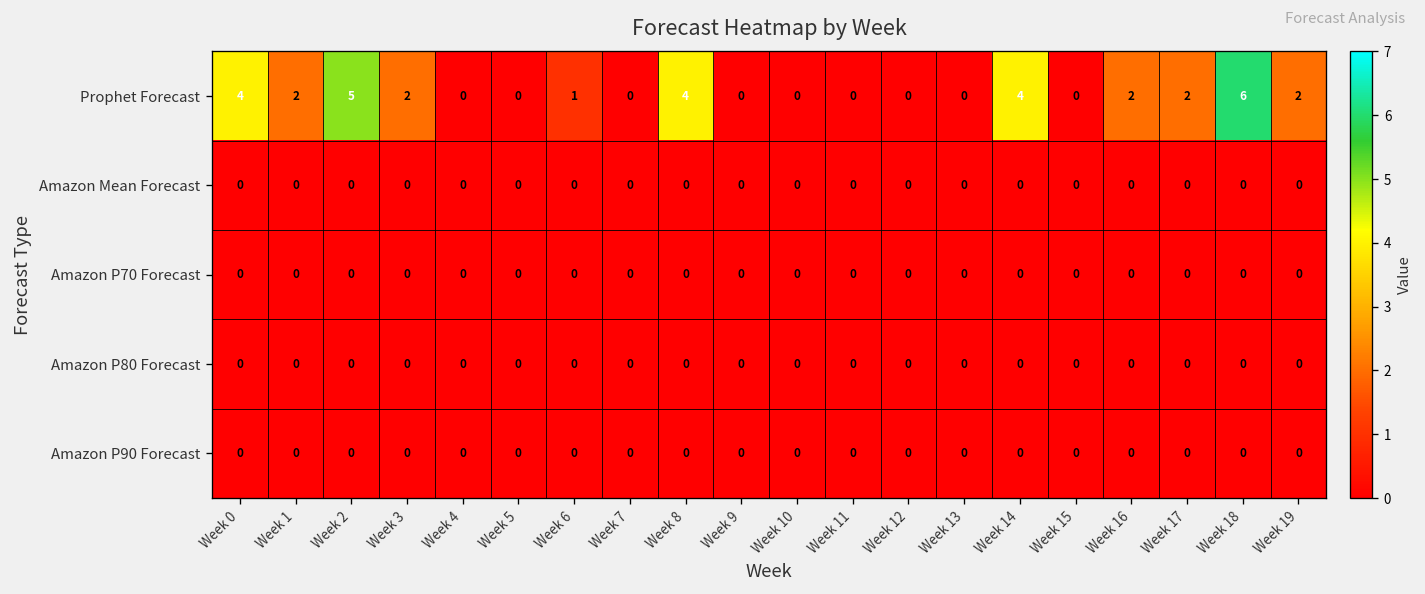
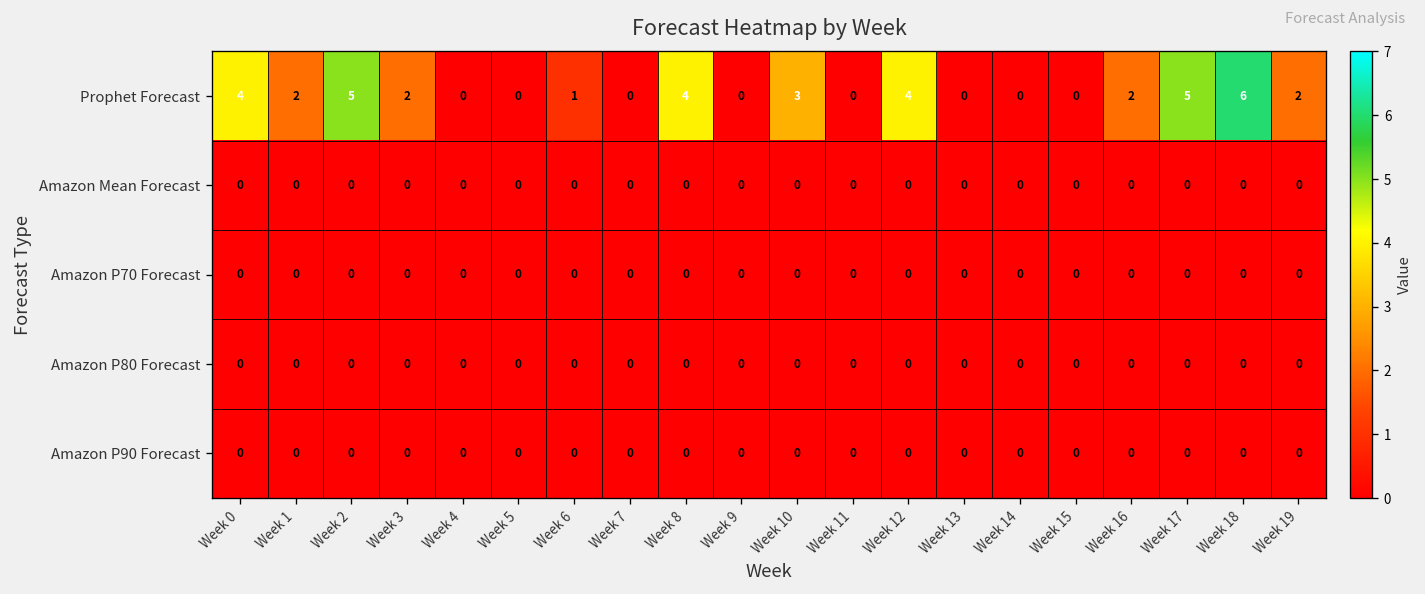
  {
    "Prophet Forecast": {
      "Week 0": 4,
      "Week 1": 2,
      "Week 2": 5,
      "Week 3": 2,
      "Week 4": 0,
      "Week 5": 0,
      "Week 6": 1,
      "Week 7": 0,
      "Week 8": 4,
      "Week 9": 0,
-     "Week 10": 0,
+     "Week 10": 3,
      "Week 11": 0,
-     "Week 12": 0,
+     "Week 12": 4,
      "Week 13": 0,
-     "Week 14": 4,
+     "Week 14": 0,
      "Week 15": 0,
      "Week 16": 2,
-     "Week 17": 2,
+     "Week 17": 5,
      "Week 18": 6,
      "Week 19": 2
    },
    "Amazon Mean Forecast": {
      "Week 0": 0,
      "Week 1": 0,
      "Week 2": 0,
      "Week 3": 0,
      "Week 4": 0,
      "Week 5": 0,
      "Week 6": 0,
      "Week 7": 0,
      "Week 8": 0,
      "Week 9": 0,
      "Week 10": 0,
      "Week 11": 0,
      "Week 12": 0,
      "Week 13": 0,
      "Week 14": 0,
      "Week 15": 0,
      "Week 16": 0,
      "Week 17": 0,
      "Week 18": 0,
      "Week 19": 0
    },
    "Amazon P70 Forecast": {
      "Week 0": 0,
      "Week 1": 0,
      "Week 2": 0,
      "Week 3": 0,
      "Week 4": 0,
      "Week 5": 0,
      "Week 6": 0,
      "Week 7": 0,
      "Week 8": 0,
      "Week 9": 0,
      "Week 10": 0,
      "Week 11": 0,
      "Week 12": 0,
      "Week 13": 0,
      "Week 14": 0,
      "Week 15": 0,
      "Week 16": 0,
      "Week 17": 0,
      "Week 18": 0,
      "Week 19": 0
    },
    "Amazon P80 Forecast": {
      "Week 0": 0,
      "Week 1": 0,
      "Week 2": 0,
      "Week 3": 0,
      "Week 4": 0,
      "Week 5": 0,
      "Week 6": 0,
      "Week 7": 0,
      "Week 8": 0,
      "Week 9": 0,
      "Week 10": 0,
      "Week 11": 0,
      "Week 12": 0,
      "Week 13": 0,
      "Week 14": 0,
      "Week 15": 0,
      "Week 16": 0,
      "Week 17": 0,
      "Week 18": 0,
      "Week 19": 0
    },
    "Amazon P90 Forecast": {
      "Week 0": 0,
      "Week 1": 0,
      "Week 2": 0,
      "Week 3": 0,
      "Week 4": 0,
      "Week 5": 0,
      "Week 6": 0,
      "Week 7": 0,
      "Week 8": 0,
      "Week 9": 0,
      "Week 10": 0,
      "Week 11": 0,
      "Week 12": 0,
      "Week 13": 0,
      "Week 14": 0,
      "Week 15": 0,
      "Week 16": 0,
      "Week 17": 0,
      "Week 18": 0,
      "Week 19": 0
    }
  }
